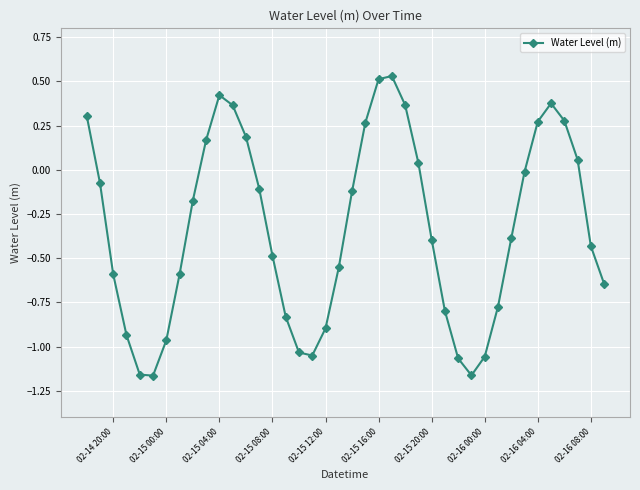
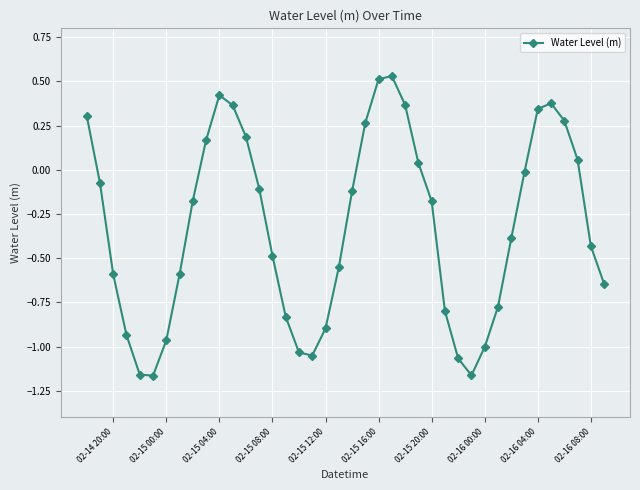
  {
    "02-14 20:00": -0.59,
    "02-15 00:00": -0.96,
    "02-15 04:00": 0.42,
    "02-15 08:00": -0.49,
    "02-15 12:00": -0.90,
    "02-15 16:00": 0.51,
-   "02-15 20:00": -0.39,
-   "02-16 00:00": -1.06,
-   "02-16 04:00": 0.27,
+   "02-15 20:00": -0.18,
+   "02-16 00:00": -1.00,
+   "02-16 04:00": 0.34,
    "02-16 08:00": -0.43
  }
